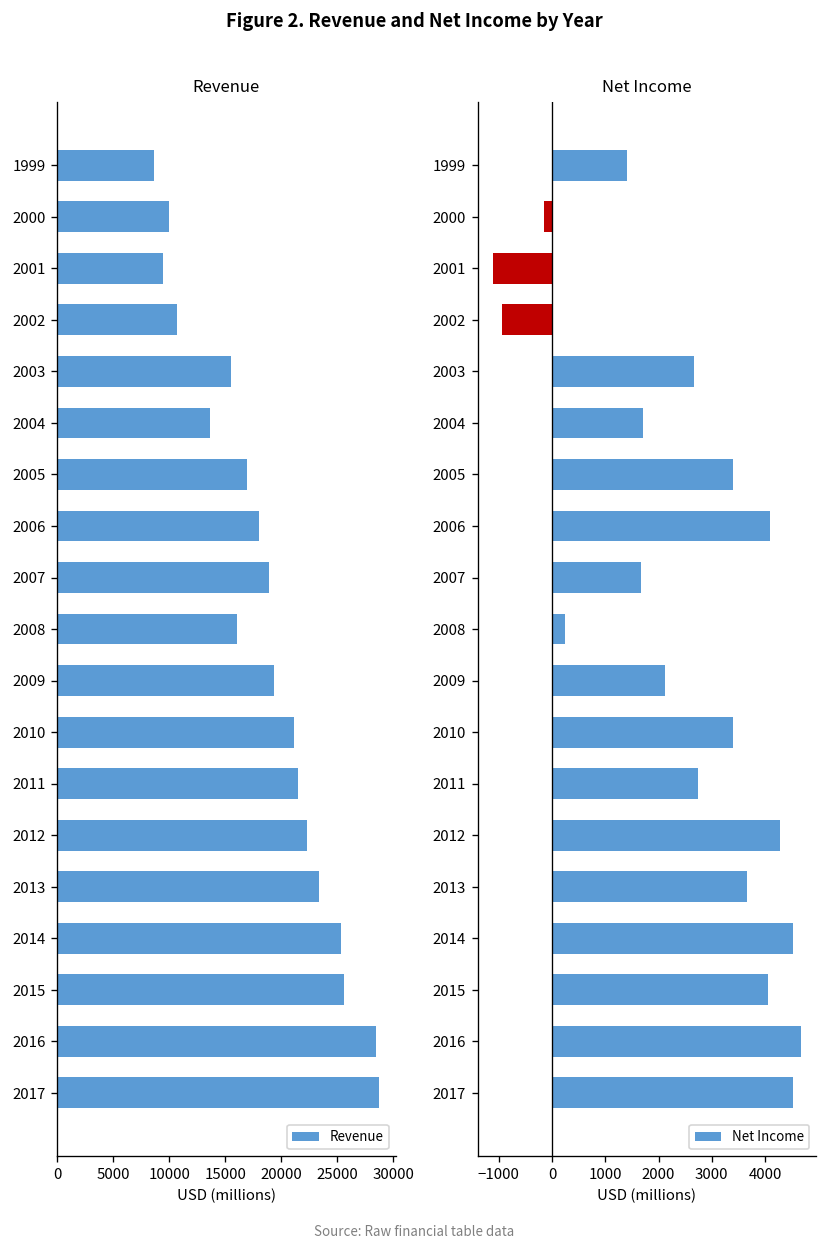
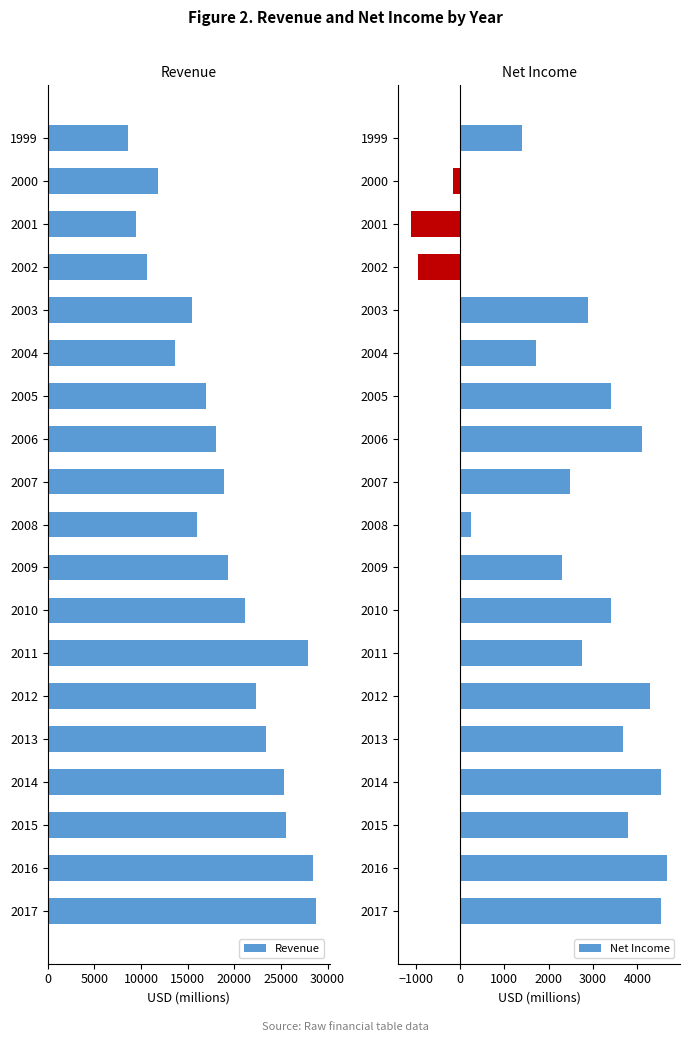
  {
    "Revenue": {
      "1999": 9000,
-     "2000": 10000,
+     "2000": 12000,
      "2001": 9000,
      "2002": 11000,
      "2003": 15000,
      "2004": 14000,
      "2005": 17000,
      "2006": 18000,
      "2007": 19000,
      "2008": 16000,
      "2009": 19000,
      "2010": 21000,
-     "2011": 22000,
+     "2011": 28000,
      "2012": 22000,
      "2013": 23000,
      "2014": 25000,
      "2015": 26000,
      "2016": 28000,
      "2017": 29000
    },
    "Net Income": {
      "1999": 1400,
      "2000": -200,
      "2001": -1100,
      "2002": -900,
-     "2003": 2700,
+     "2003": 2900,
      "2004": 1700,
      "2005": 3400,
      "2006": 4100,
-     "2007": 1700,
+     "2007": 2500,
      "2008": 300,
-     "2009": 2100,
+     "2009": 2300,
      "2010": 3400,
      "2011": 2700,
      "2012": 4300,
      "2013": 3700,
      "2014": 4500,
-     "2015": 4100,
+     "2015": 3800,
      "2016": 4700,
      "2017": 4500
    }
  }
